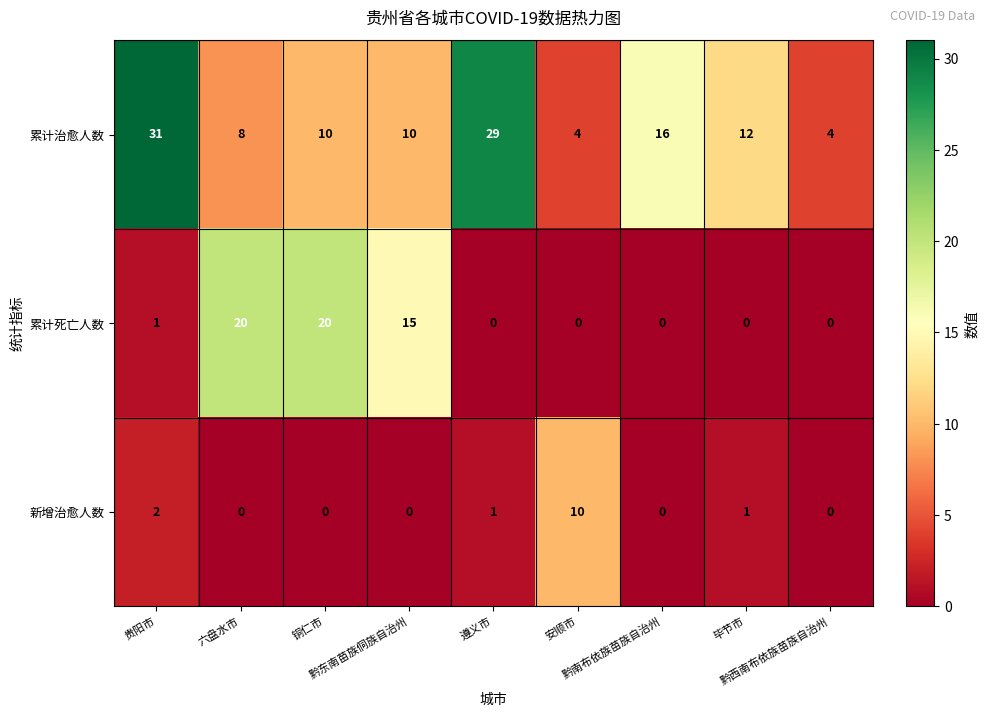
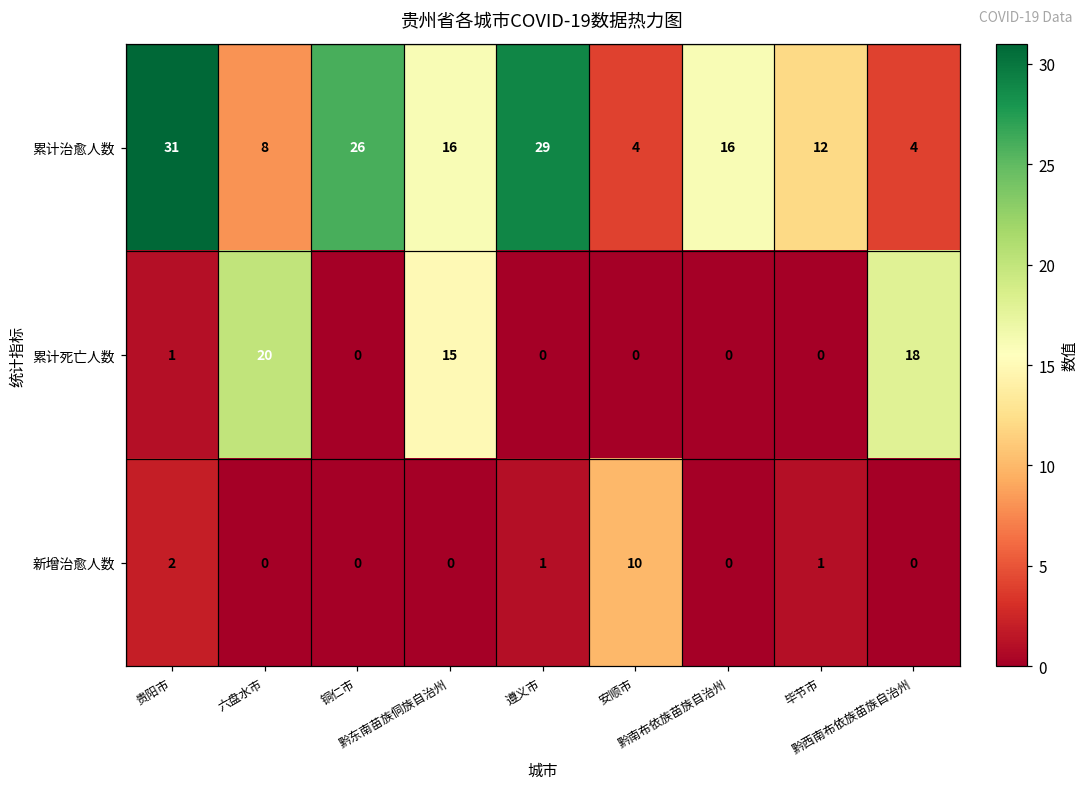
  {
    "累计治愈人数": {
      "贵阳市": 31,
      "六盘水市": 8,
-     "铜仁市": 10,
-     "黔东南苗族侗族自治州": 10,
+     "铜仁市": 26,
+     "黔东南苗族侗族自治州": 16,
      "遵义市": 29,
      "安顺市": 4,
      "黔南布依族苗族自治州": 16,
      "毕节市": 12,
      "黔西南布依族苗族自治州": 4
    },
    "累计死亡人数": {
      "贵阳市": 1,
      "六盘水市": 20,
-     "铜仁市": 20,
+     "铜仁市": 0,
      "黔东南苗族侗族自治州": 15,
      "遵义市": 0,
      "安顺市": 0,
      "黔南布依族苗族自治州": 0,
      "毕节市": 0,
-     "黔西南布依族苗族自治州": 0
+     "黔西南布依族苗族自治州": 18
    },
    "新增治愈人数": {
      "贵阳市": 2,
      "六盘水市": 0,
      "铜仁市": 0,
      "黔东南苗族侗族自治州": 0,
      "遵义市": 1,
      "安顺市": 10,
      "黔南布依族苗族自治州": 0,
      "毕节市": 1,
      "黔西南布依族苗族自治州": 0
    }
  }
